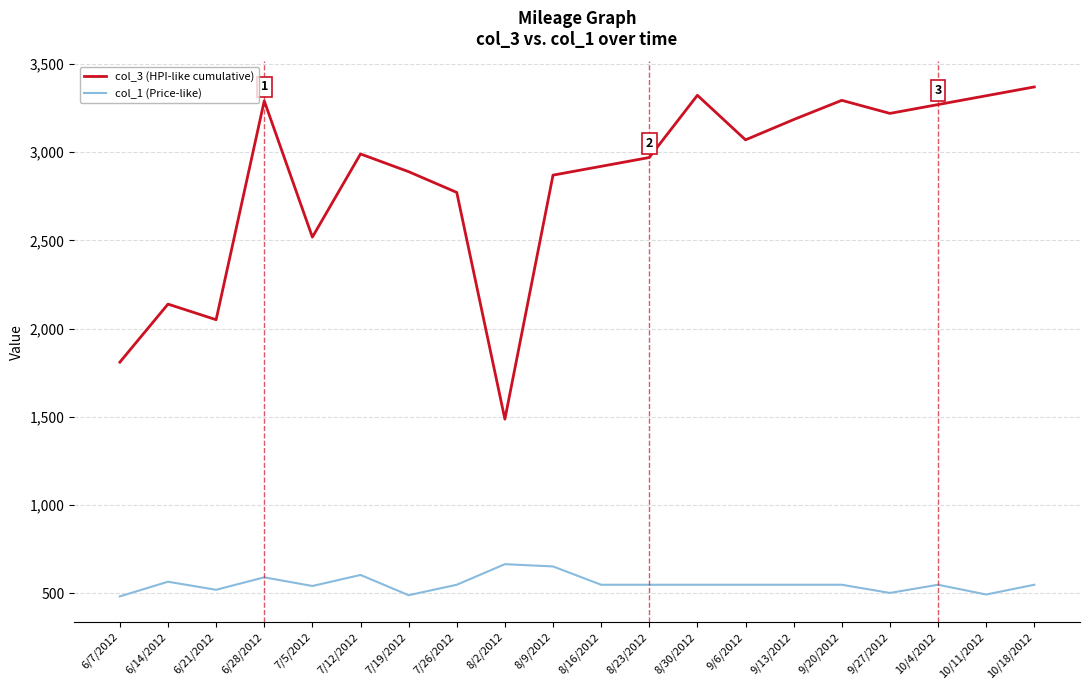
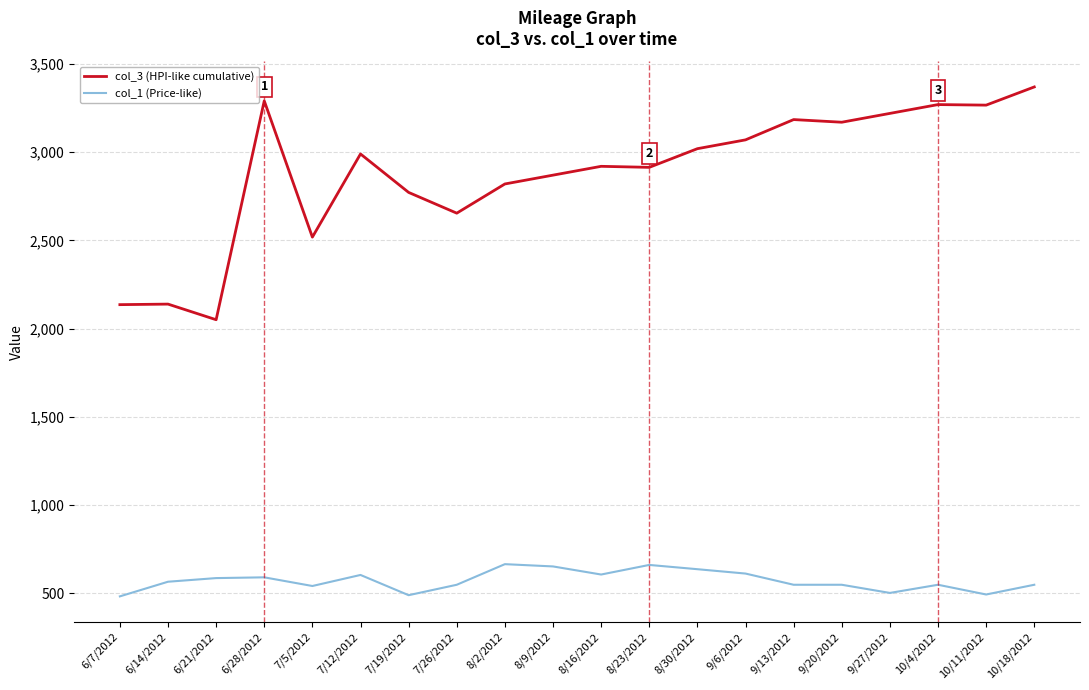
  {
    "col_3 (HPI-like cumulative)": {
-     "6/7/2012": "1,810",
+     "6/7/2012": "2,140",
      "6/14/2012": "2,140",
      "6/21/2012": "2,050",
      "7/5/2012": "2,520",
      "7/12/2012": "2,990",
-     "7/19/2012": "2,890",
-     "7/26/2012": "2,770",
-     "8/2/2012": "1,490",
+     "7/19/2012": "2,770",
+     "7/26/2012": "2,650",
+     "8/2/2012": "2,820",
      "8/9/2012": "2,870",
      "8/16/2012": "2,920",
-     "8/23/2012": "2,970",
-     "8/30/2012": "3,320",
+     "8/23/2012": "2,910",
+     "8/30/2012": "3,020",
      "9/6/2012": "3,070",
      "9/13/2012": "3,190",
-     "9/20/2012": "3,290",
+     "9/20/2012": "3,170",
      "9/27/2012": "3,220",
-     "10/11/2012": "3,320",
+     "10/11/2012": "3,270",
      "10/18/2012": "3,370"
    },
    "col_1 (Price-like)": {
      "6/7/2012": "480",
      "6/14/2012": "570",
-     "6/21/2012": "520",
+     "6/21/2012": "590",
      "6/28/2012": "590",
      "7/5/2012": "540",
      "7/12/2012": "600",
      "7/19/2012": "490",
      "7/26/2012": "550",
      "8/2/2012": "660",
      "8/9/2012": "650",
-     "8/16/2012": "550",
-     "8/23/2012": "550",
-     "8/30/2012": "550",
-     "9/6/2012": "550",
+     "8/16/2012": "610",
+     "8/23/2012": "660",
+     "8/30/2012": "640",
+     "9/6/2012": "610",
      "9/13/2012": "550",
      "9/20/2012": "550",
      "9/27/2012": "500",
      "10/4/2012": "550",
      "10/11/2012": "490",
      "10/18/2012": "550"
    }
  }
